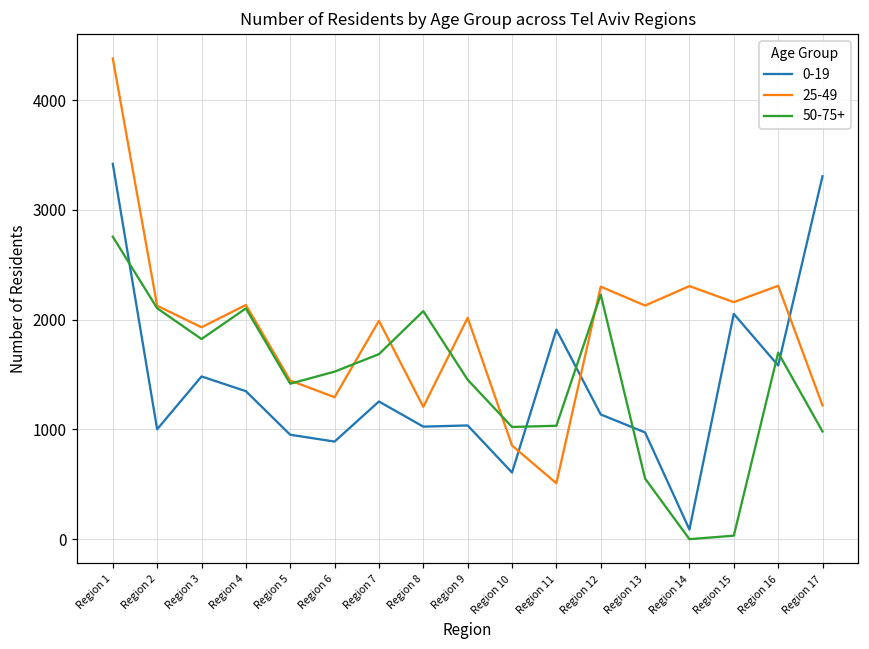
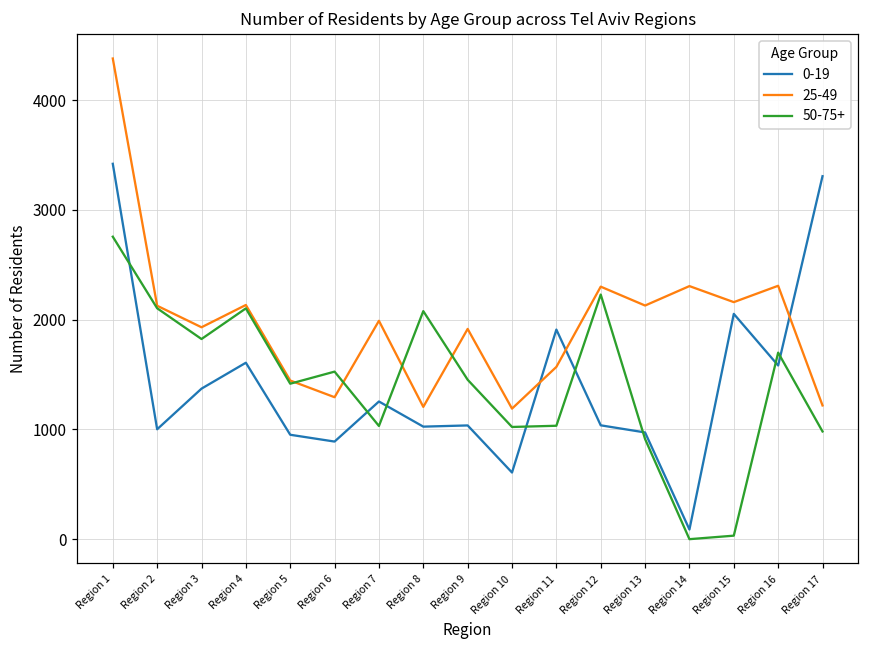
  {
    "0-19": {
      "Region 1": 3400,
      "Region 2": 1000,
-     "Region 3": 1500,
-     "Region 4": 1300,
+     "Region 3": 1400,
+     "Region 4": 1600,
      "Region 5": 1000,
      "Region 6": 900,
      "Region 7": 1300,
      "Region 8": 1000,
      "Region 9": 1000,
      "Region 10": 600,
      "Region 11": 1900,
-     "Region 12": 1100,
+     "Region 12": 1000,
      "Region 13": 1000,
      "Region 14": 100,
      "Region 15": 2100,
      "Region 16": 1600,
      "Region 17": 3300
    },
    "25-49": {
      "Region 1": 4400,
      "Region 3": 1900,
      "Region 4": 2100,
      "Region 5": 1400,
      "Region 6": 1300,
      "Region 7": 2000,
      "Region 8": 1200,
-     "Region 9": 2000,
-     "Region 10": 900,
-     "Region 11": 500,
+     "Region 9": 1900,
+     "Region 10": 1200,
+     "Region 11": 1600,
      "Region 12": 2300,
      "Region 13": 2100,
      "Region 14": 2300,
      "Region 15": 2200,
      "Region 16": 2300,
      "Region 17": 1200
    },
    "50-75+": {
      "Region 1": 2800,
      "Region 3": 1800,
      "Region 4": 2100,
      "Region 5": 1400,
      "Region 6": 1500,
-     "Region 7": 1700,
+     "Region 7": 1000,
      "Region 8": 2100,
      "Region 9": 1500,
      "Region 10": 1000,
      "Region 11": 1000,
      "Region 12": 2200,
-     "Region 13": 600,
+     "Region 13": 900,
      "Region 14": 0,
      "Region 15": 0,
      "Region 16": 1700,
      "Region 17": 1000
    }
  }
